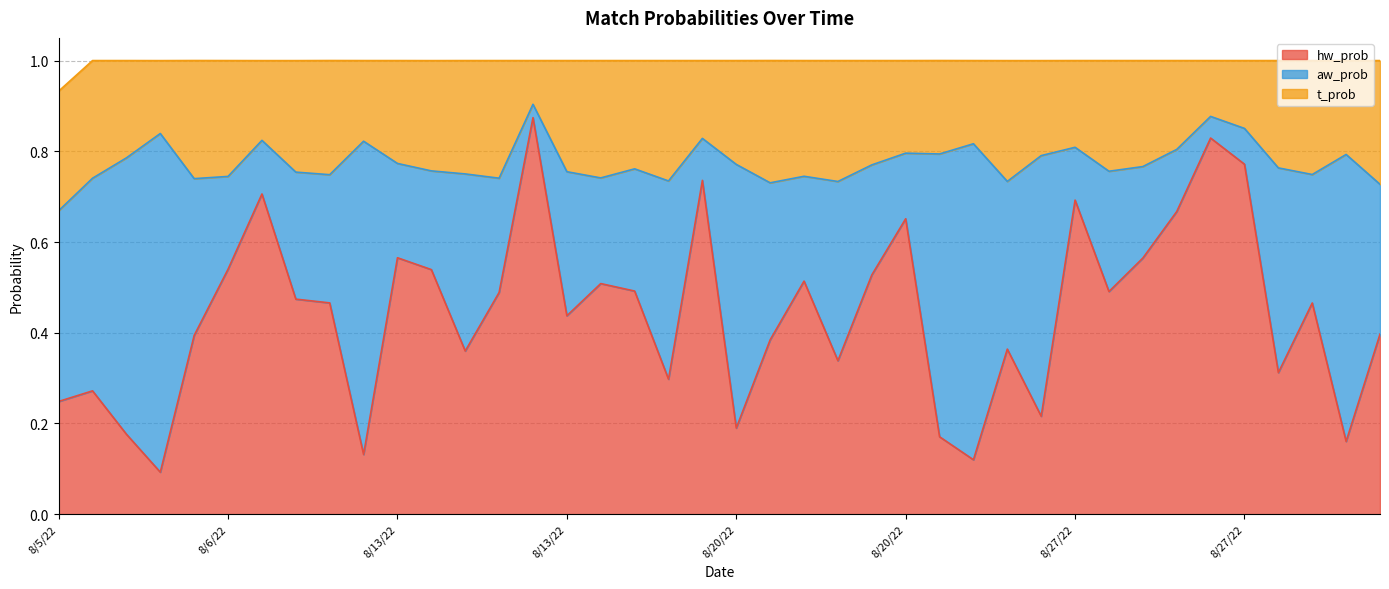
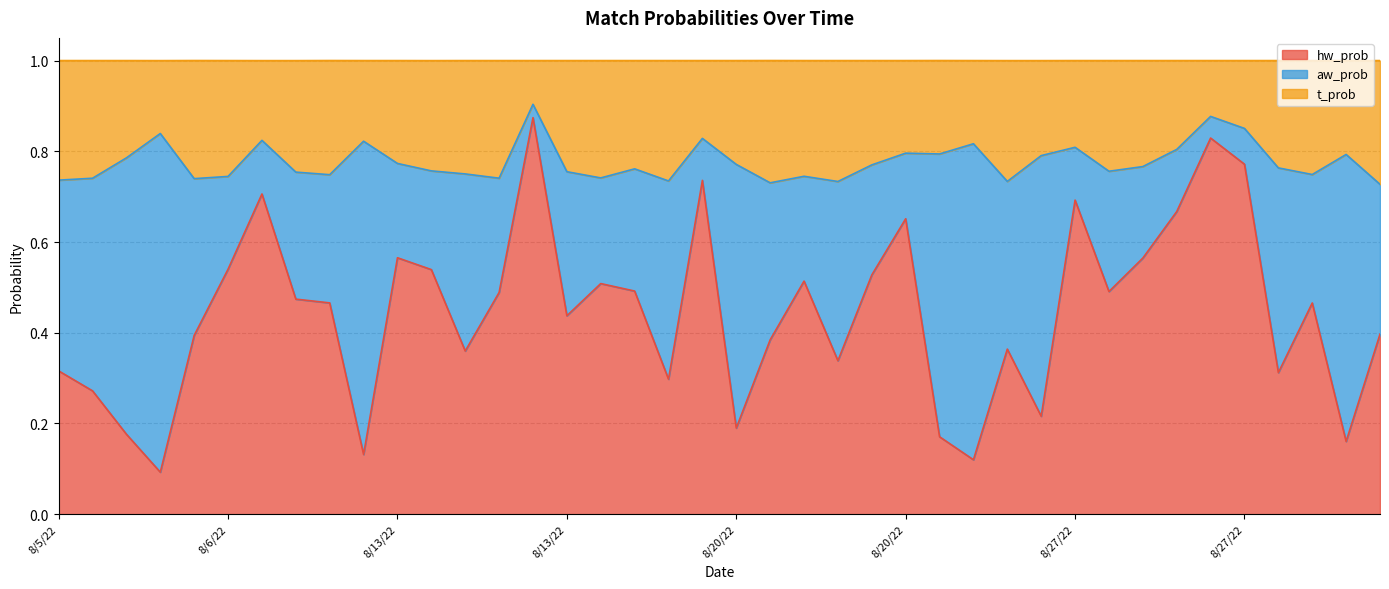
  {
    "hw_prob": {
-     "8/5/22": 0.25
+     "8/5/22": 0.32
    },
    "aw_prob": {
      "8/5/22": 0.42
    },
    "t_prob": {
      "8/5/22": 0.26
    }
  }
